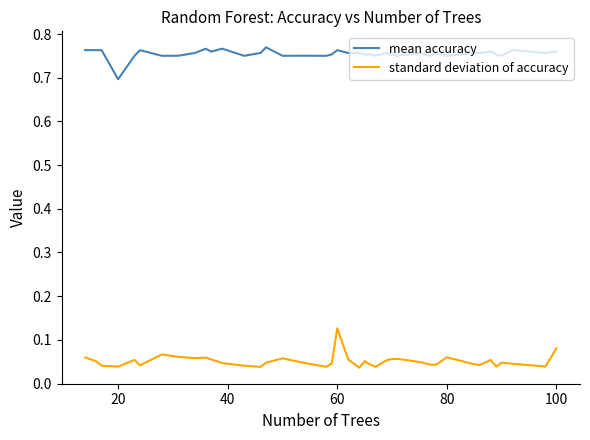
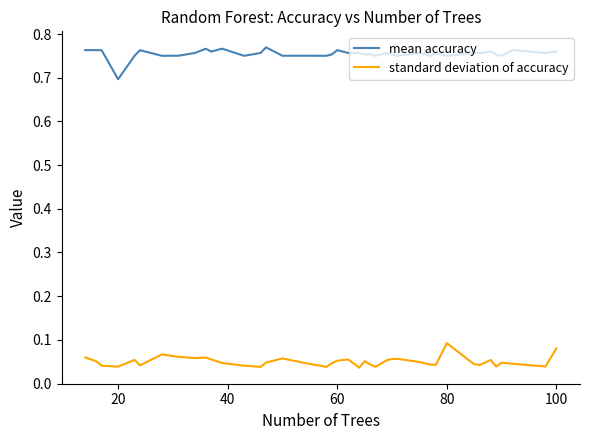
  {
    "mean accuracy": {
      "20": 0.70,
      "60": 0.76
    },
    "standard deviation of accuracy": {
      "20": 0.04,
-     "60": 0.13,
-     "80": 0.06,
+     "60": 0.05,
+     "80": 0.09,
      "100": 0.08
    }
  }
